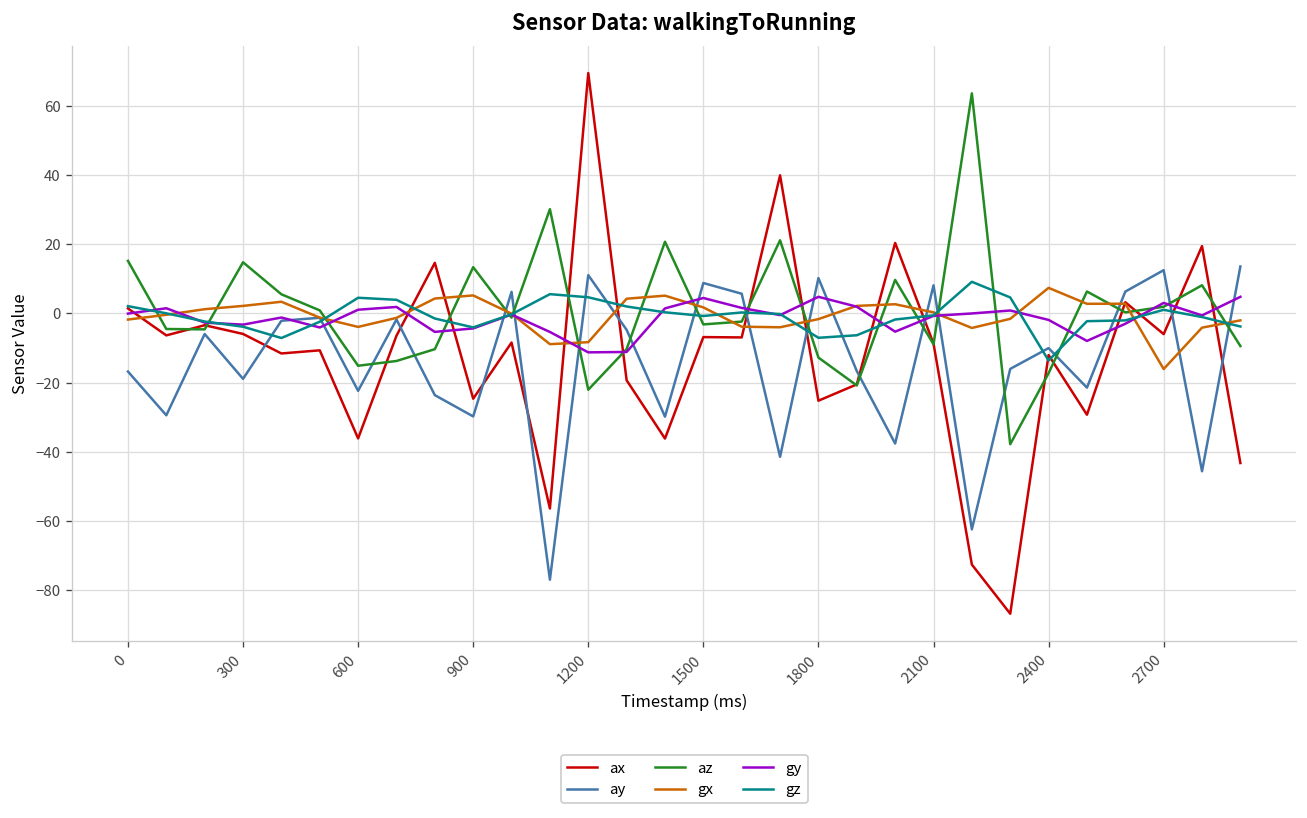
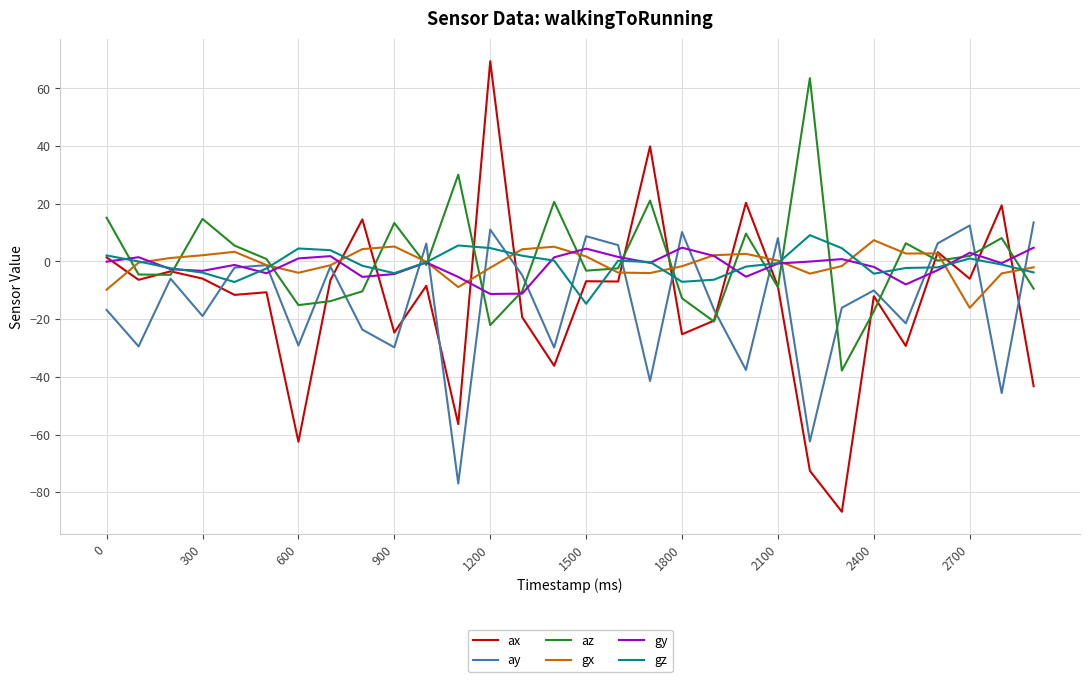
  {
    "ax": {
      "300": -6,
-     "600": -36,
+     "600": -63,
      "900": -25,
      "1200": 69,
      "1500": -7,
      "1800": -25,
      "2400": -12,
      "2700": -6
    },
    "ay": {
      "0": -17,
      "300": -19,
-     "600": -22,
+     "600": -29,
      "900": -30,
      "1200": 11,
      "1500": 9,
      "1800": 10,
      "2100": 8,
      "2400": -10,
      "2700": 12
    },
    "az": {
      "0": 15,
      "300": 15,
      "600": -15,
      "900": 13,
      "1200": -22,
      "1500": -3,
      "1800": -13,
      "2400": -17,
      "2700": 2
    },
    "gx": {
-     "0": -2,
+     "0": -10,
      "300": 2,
      "600": -4,
      "900": 5,
-     "1200": -8,
+     "1200": -2,
      "1500": 2,
      "1800": -2,
      "2400": 7,
      "2700": -16
    },
    "gy": {
      "0": 0,
      "600": 1,
      "1200": -11,
      "1500": 4,
      "1800": 5,
      "2400": -2,
      "2700": 3
    },
    "gz": {
      "600": 5,
      "1200": 5,
-     "1500": -1,
+     "1500": -15,
      "1800": -7,
-     "2400": -14,
+     "2400": -4,
      "2700": 1
    }
  }
